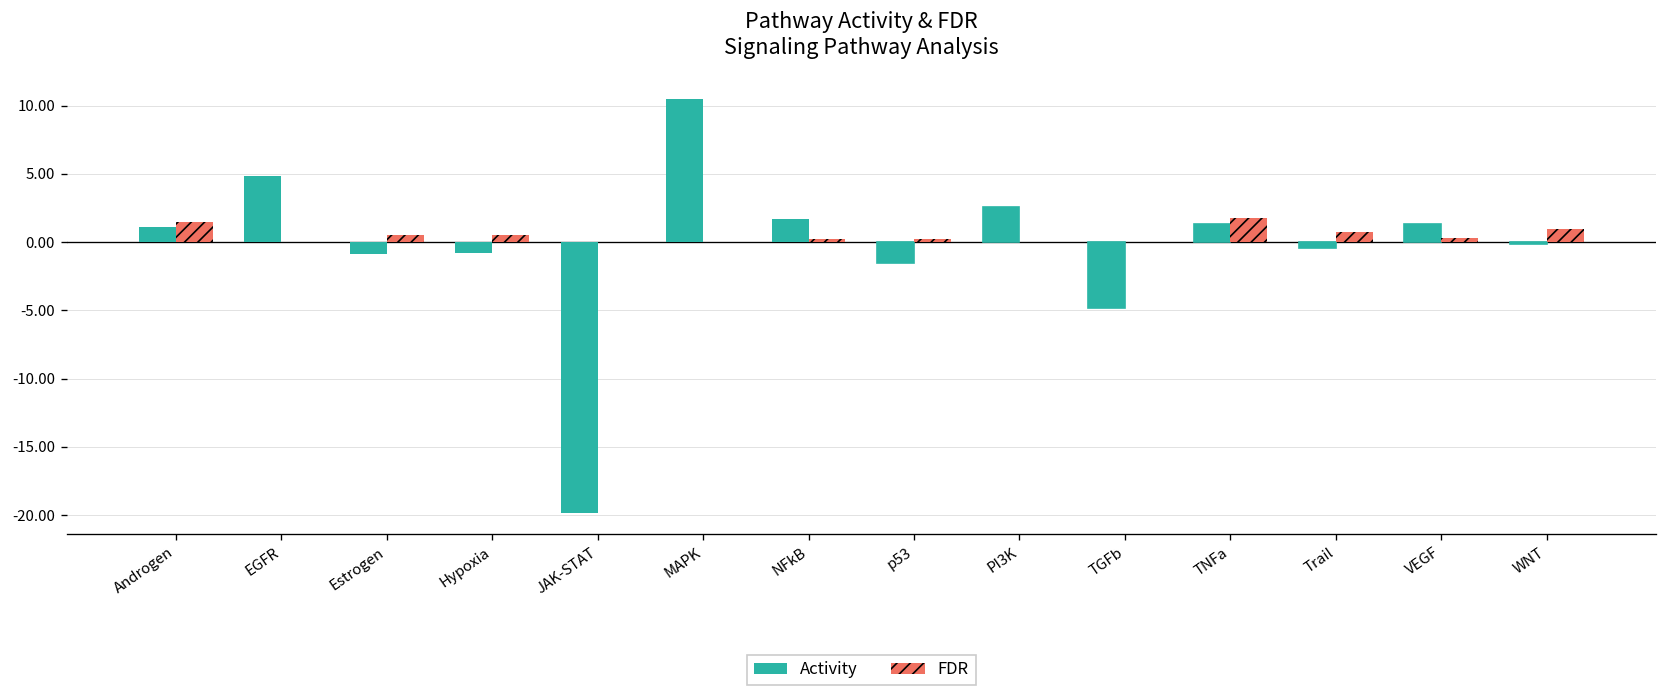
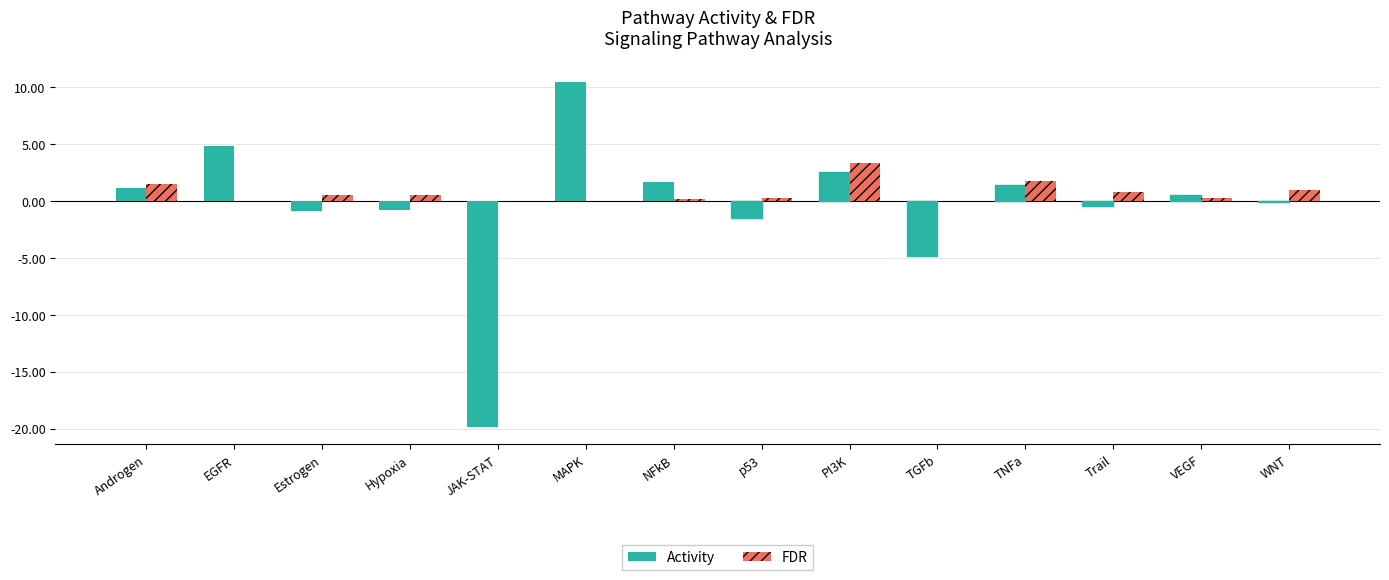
  {
    "Activity": {
      "Androgen": 1.1,
      "EGFR": 4.9,
      "Estrogen": -0.9,
      "Hypoxia": -0.8,
      "JAK-STAT": -19.9,
      "MAPK": 10.5,
      "NFkB": 1.7,
      "p53": -1.5,
      "PI3K": 2.6,
      "TGFb": -4.8,
      "TNFa": 1.4,
      "Trail": -0.4,
-     "VEGF": 1.4
+     "VEGF": 0.5
    },
    "FDR": {
      "Androgen": 1.5,
      "Estrogen": 0.5,
      "Hypoxia": 0.5,
      "MAPK": 0.0,
      "p53": 0.3,
-     "PI3K": 0.0,
+     "PI3K": 3.3,
      "TNFa": 1.8,
      "Trail": 0.8,
      "VEGF": 0.3,
      "WNT": 0.9
    }
  }
